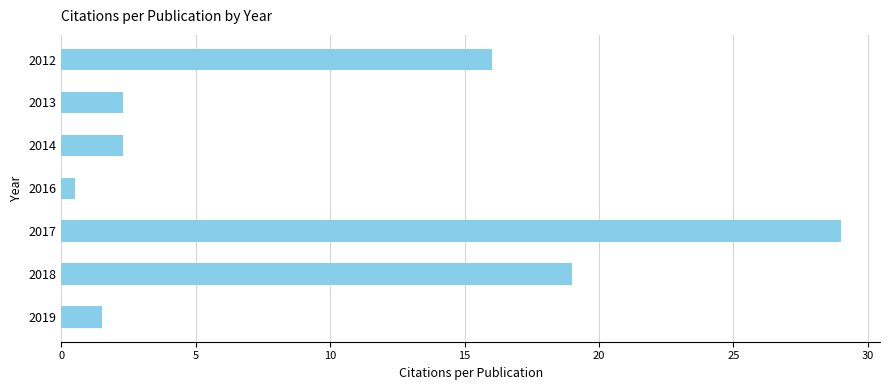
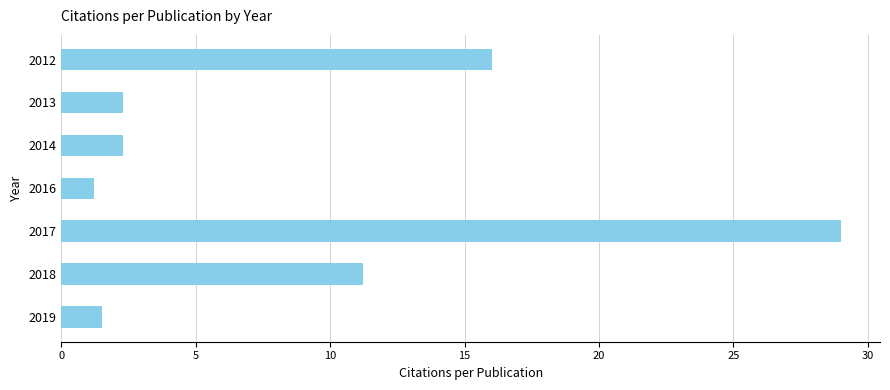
  {
    "2012": 16.0,
    "2013": 2.3,
    "2014": 2.3,
-   "2016": 0.5,
+   "2016": 1.2,
    "2017": 29.0,
-   "2018": 19.0,
+   "2018": 11.2,
    "2019": 1.5
  }
